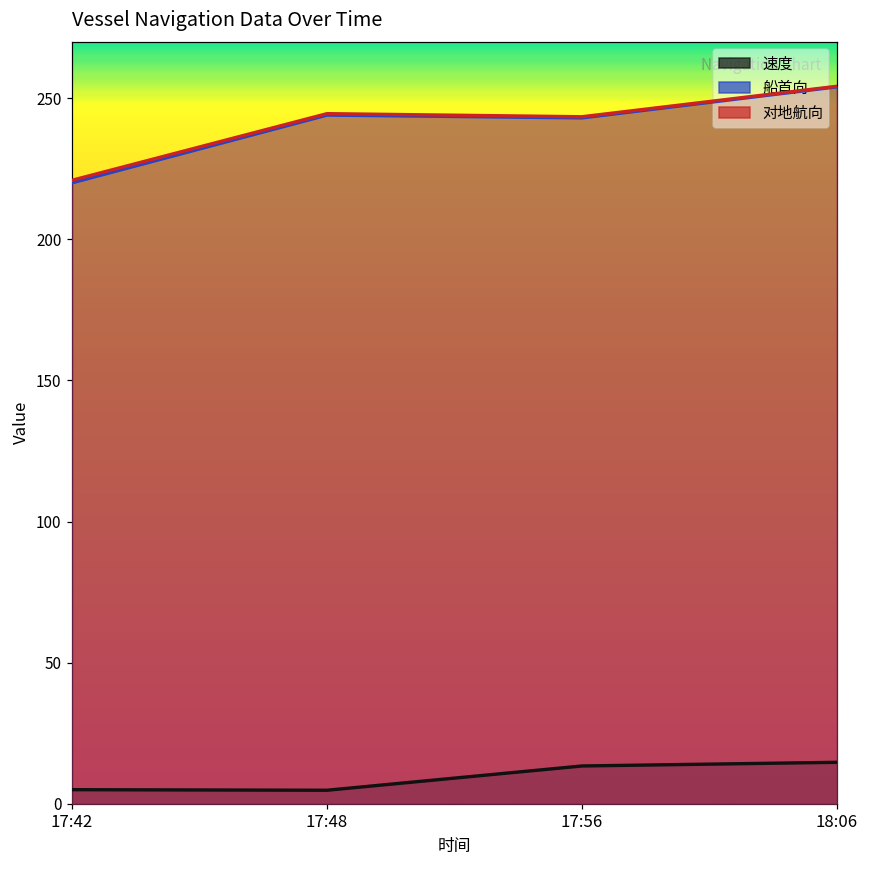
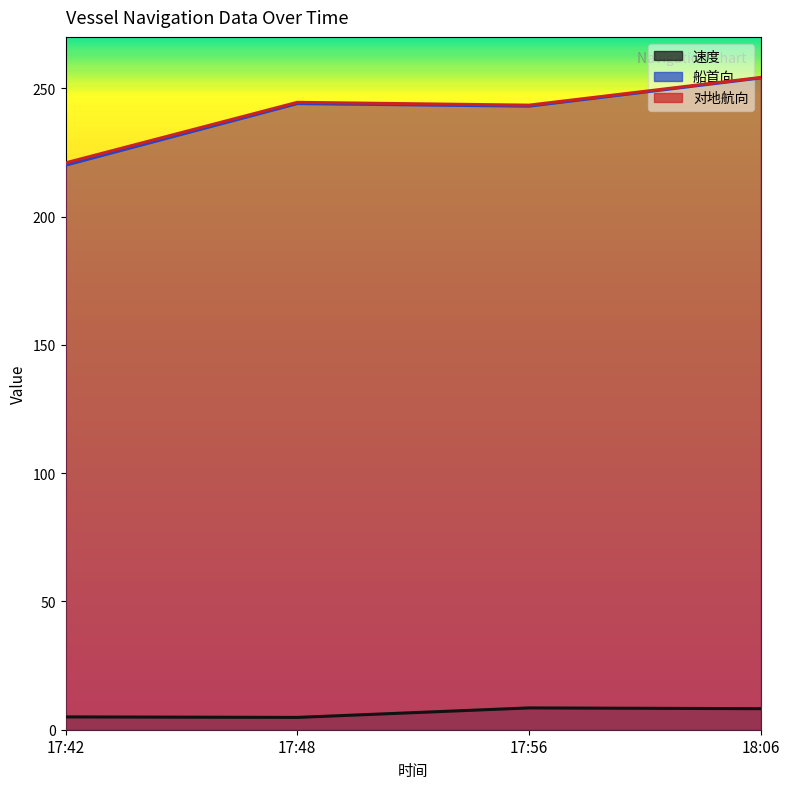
  {
    "速度": {
      "17:42": 5,
      "17:48": 5,
-     "17:56": 13,
-     "18:06": 15
+     "17:56": 9,
+     "18:06": 8
    }
  }
